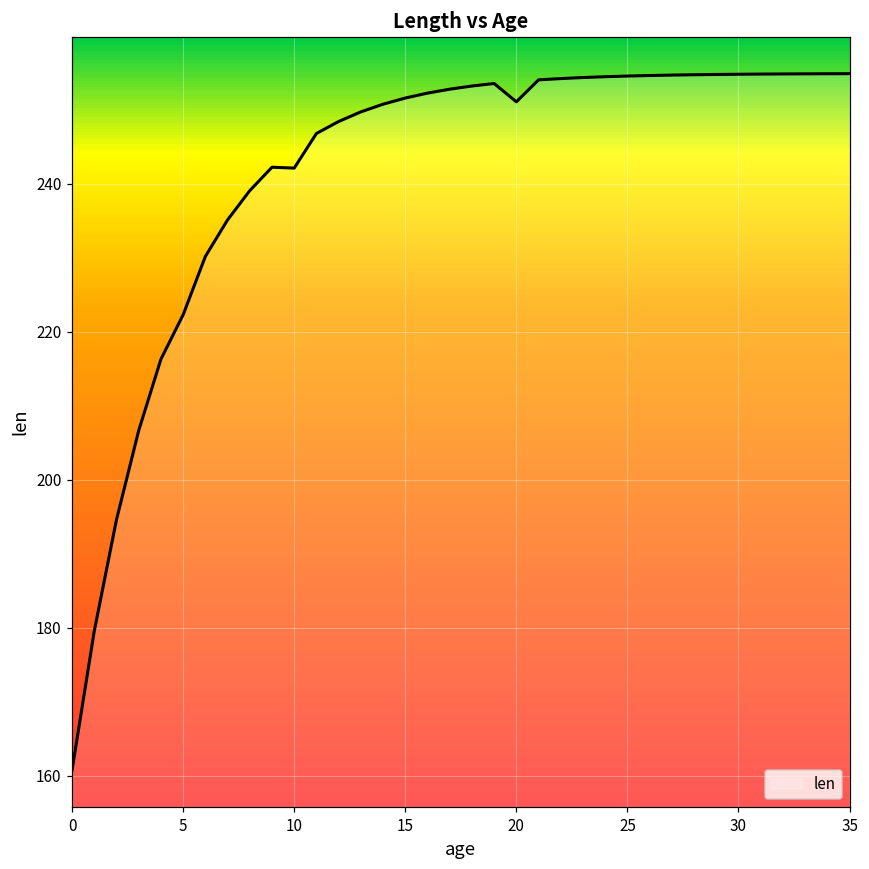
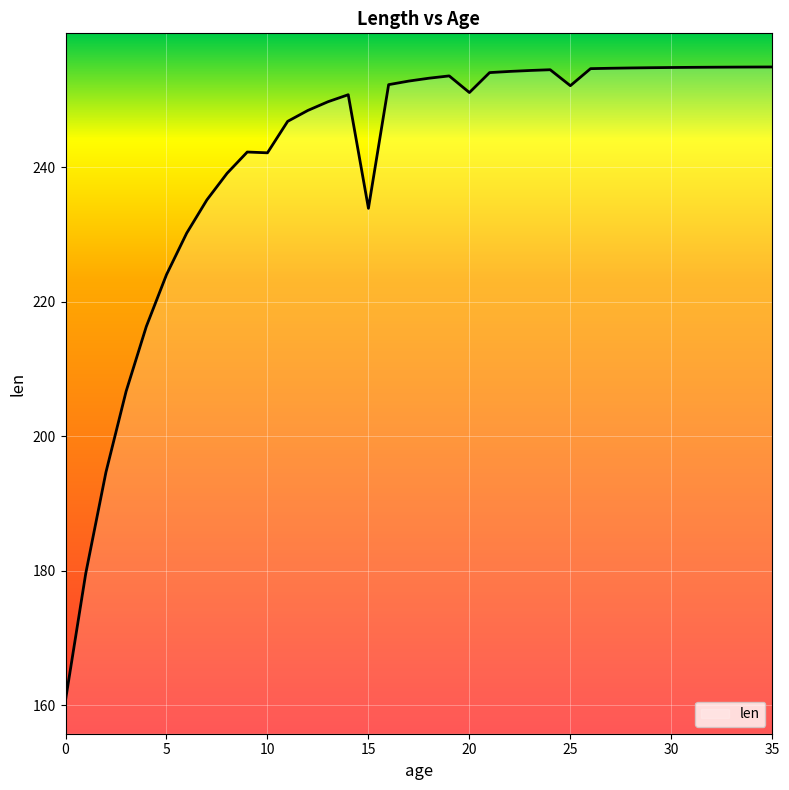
  {
    "0": 161,
-   "5": 222,
+   "5": 224,
    "10": 242,
-   "15": 252,
+   "15": 234,
    "20": 251,
-   "25": 255,
+   "25": 252,
    "30": 255,
    "35": 255
  }
